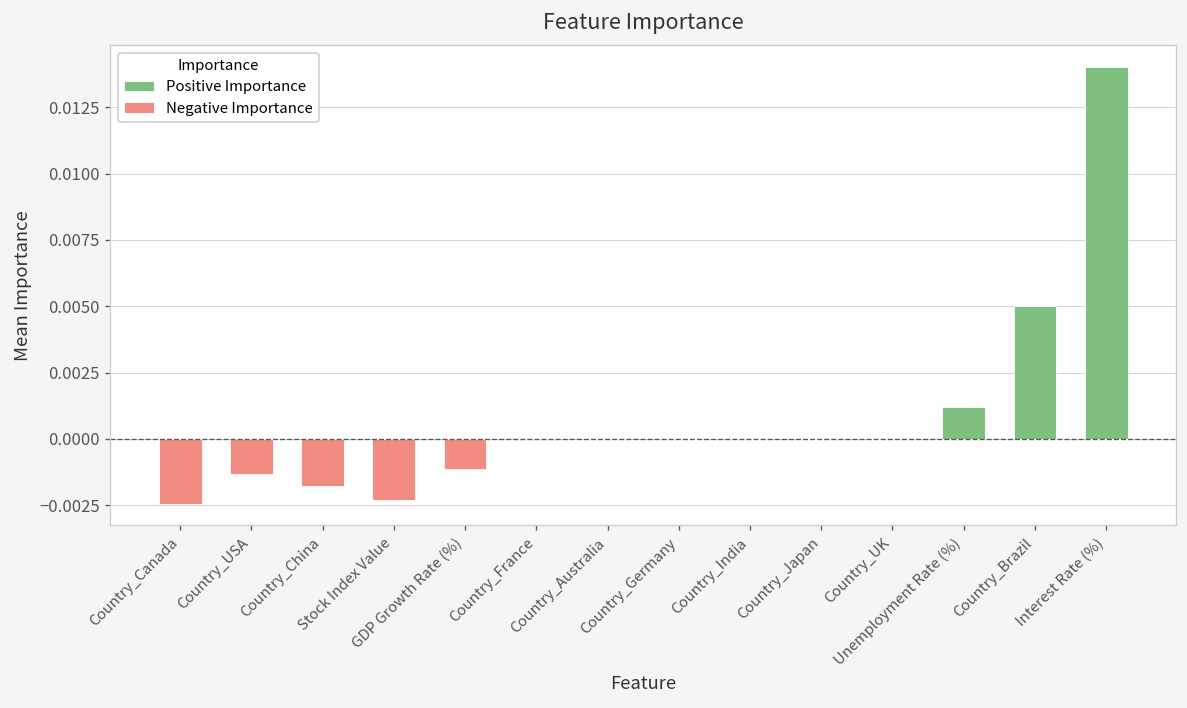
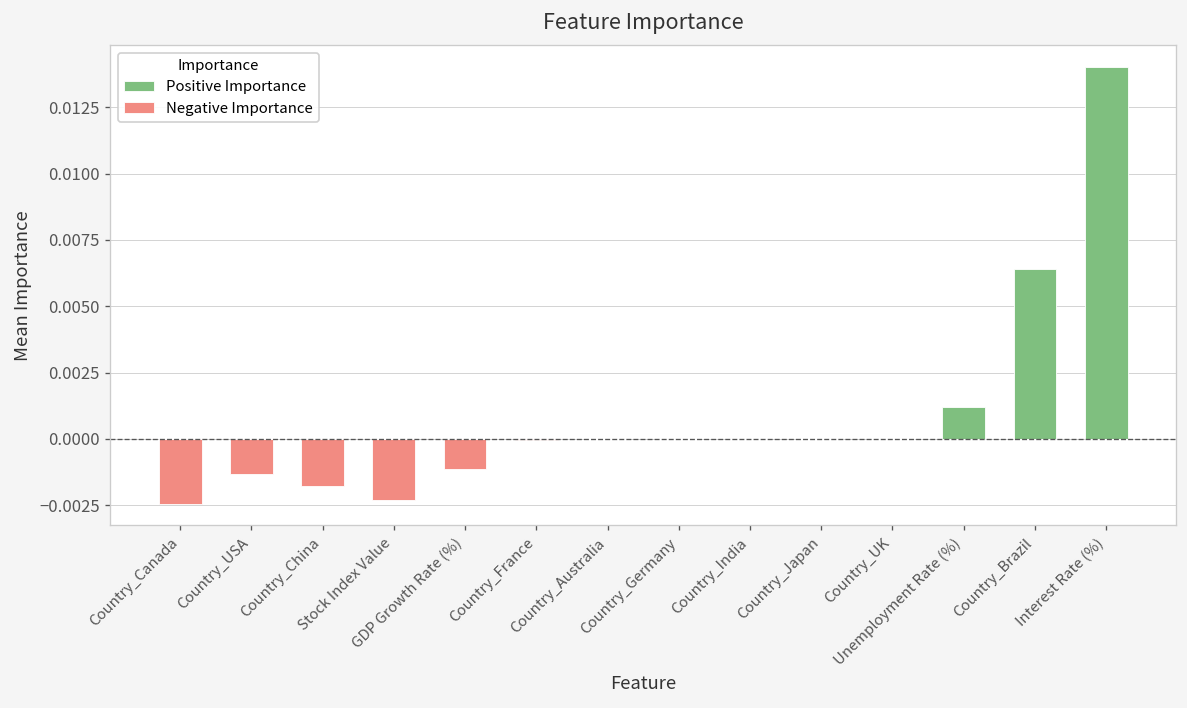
  {
    "Positive Importance": {
      "Country_Canada": 0.0000,
      "Country_USA": 0.0000,
      "Country_China": 0.0000,
      "Stock Index Value": 0.0000,
      "GDP Growth Rate (%)": 0.0000,
      "Country_France": 0.0000,
      "Country_Australia": 0.0000,
      "Country_Germany": 0.0000,
      "Country_India": 0.0000,
      "Country_Japan": 0.0000,
      "Country_UK": 0.0000,
      "Unemployment Rate (%)": 0.0012,
-     "Country_Brazil": 0.0050,
+     "Country_Brazil": 0.0064,
      "Interest Rate (%)": 0.0140
    },
    "Negative Importance": {
      "Country_Canada": -0.0024,
      "Country_USA": -0.0013,
      "Country_China": -0.0018,
      "Stock Index Value": -0.0023,
      "GDP Growth Rate (%)": -0.0011,
      "Country_Australia": 0.0000,
      "Country_Germany": 0.0000,
      "Country_India": 0.0000,
      "Country_Japan": 0.0000,
      "Country_UK": 0.0000,
      "Unemployment Rate (%)": 0.0000,
      "Country_Brazil": 0.0000,
      "Interest Rate (%)": 0.0000
    }
  }
